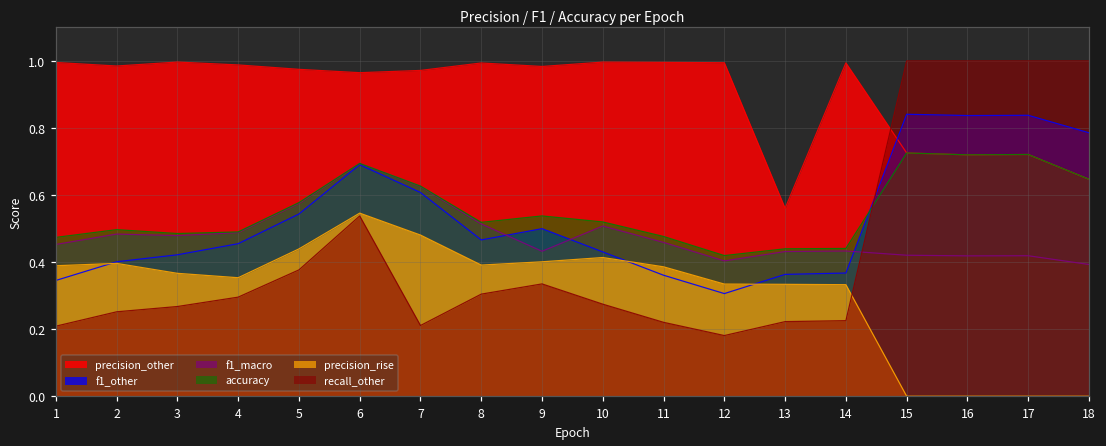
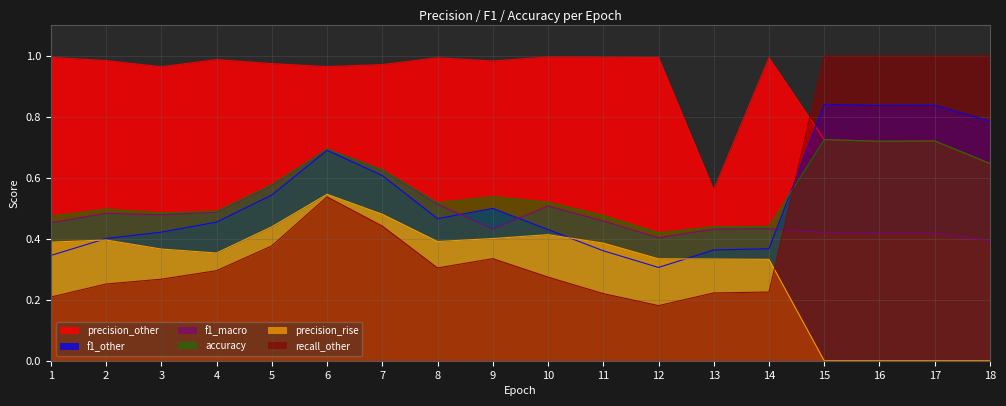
  {
    "precision_other": {
      "1": 1.00,
      "2": 0.98,
-     "3": 1.00,
+     "3": 0.96,
      "4": 0.99,
      "5": 0.97,
      "6": 0.96,
      "7": 0.97,
      "8": 0.99,
      "9": 0.98,
      "10": 1.00,
      "11": 1.00,
      "12": 0.99,
      "13": 0.56,
      "14": 0.99
    },
    "f1_other": {
      "1": 0.35,
      "3": 0.42,
      "4": 0.45,
      "5": 0.54,
      "7": 0.61,
      "8": 0.47,
      "9": 0.50,
      "10": 0.43,
      "11": 0.36,
      "12": 0.31,
      "13": 0.36,
      "14": 0.37,
      "15": 0.84,
      "16": 0.84,
      "17": 0.84,
      "18": 0.79
    },
    "f1_macro": {
      "1": 0.45,
      "2": 0.48,
      "9": 0.43,
      "10": 0.51,
      "11": 0.46,
      "12": 0.40,
      "15": 0.42,
      "16": 0.42,
      "17": 0.42,
      "18": 0.39
    },
    "accuracy": {
      "1": 0.47,
      "2": 0.50,
      "9": 0.54,
      "10": 0.52,
      "11": 0.48,
      "12": 0.42
    },
    "precision_rise": {
      "1": 0.39,
      "3": 0.37,
      "4": 0.35,
      "5": 0.44,
      "6": 0.55,
      "7": 0.48,
      "8": 0.39,
      "9": 0.40,
      "10": 0.41,
      "11": 0.39,
      "12": 0.33,
      "13": 0.33,
      "14": 0.33,
      "15": 0.00,
      "16": 0.00,
      "17": 0.00,
      "18": 0.00
    },
    "recall_other": {
      "1": 0.21,
      "2": 0.25,
      "3": 0.27,
      "4": 0.30,
      "5": 0.38,
      "6": 0.54,
-     "7": 0.21,
+     "7": 0.44,
      "8": 0.30,
      "9": 0.33,
      "10": 0.27,
      "11": 0.22,
      "12": 0.18,
      "13": 0.22,
      "14": 0.23,
      "15": 1.00,
      "16": 1.00,
      "17": 1.00,
      "18": 1.00
    }
  }
